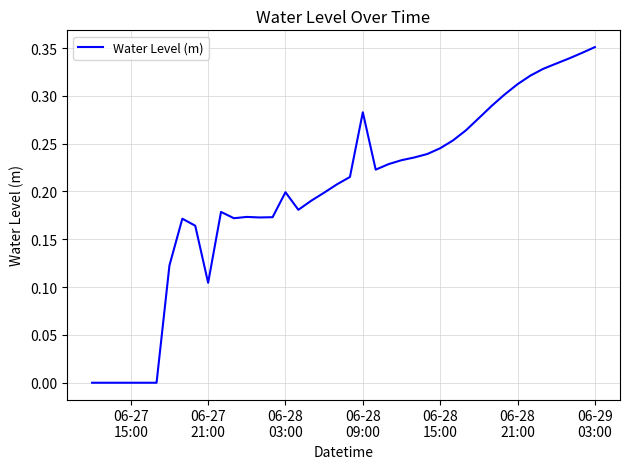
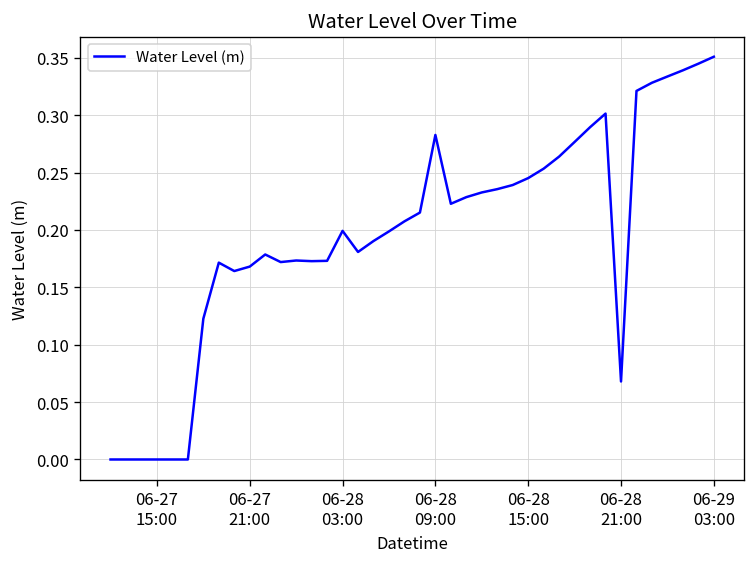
  {
    "06-27 15:00": 0.00,
-   "06-27 21:00": 0.10,
+   "06-27 21:00": 0.17,
    "06-28 03:00": 0.20,
    "06-28 09:00": 0.28,
    "06-28 15:00": 0.25,
-   "06-28 21:00": 0.31,
+   "06-28 21:00": 0.07,
    "06-29 03:00": 0.35
  }
